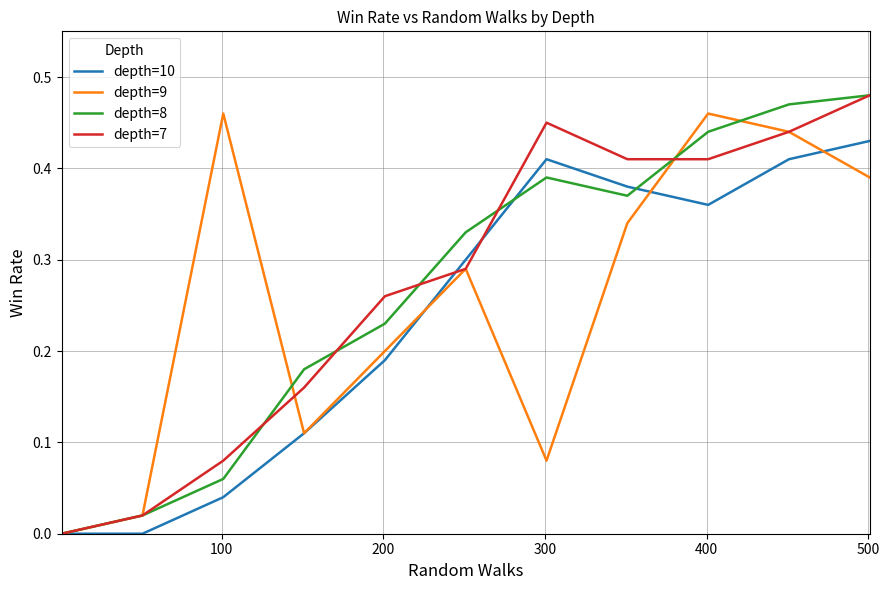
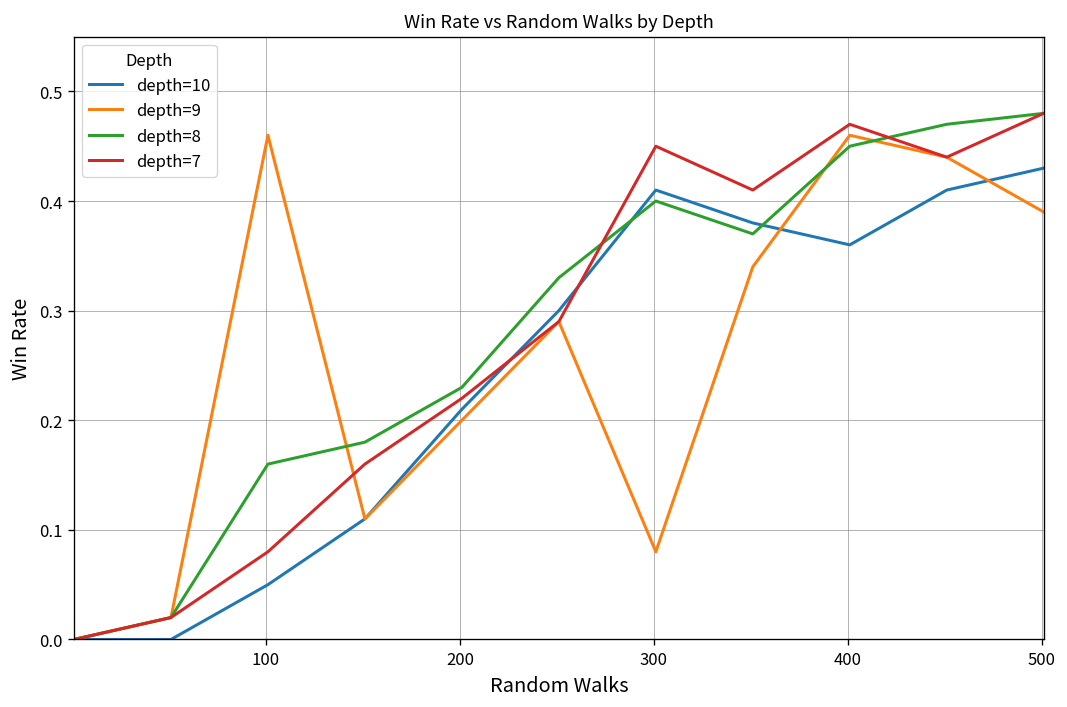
  {
    "depth=10": {
-     "100": 0.04,
-     "200": 0.19,
+     "100": 0.05,
+     "200": 0.21,
      "300": 0.41,
      "400": 0.36,
      "500": 0.43
    },
    "depth=9": {
      "100": 0.46,
      "200": 0.20,
      "300": 0.08,
      "400": 0.46,
      "500": 0.39
    },
    "depth=8": {
-     "100": 0.06,
+     "100": 0.16,
      "200": 0.23,
-     "300": 0.39,
-     "400": 0.44
+     "300": 0.40,
+     "400": 0.45
    },
    "depth=7": {
      "100": 0.08,
-     "200": 0.26,
+     "200": 0.22,
      "300": 0.45,
-     "400": 0.41
+     "400": 0.47
    }
  }
